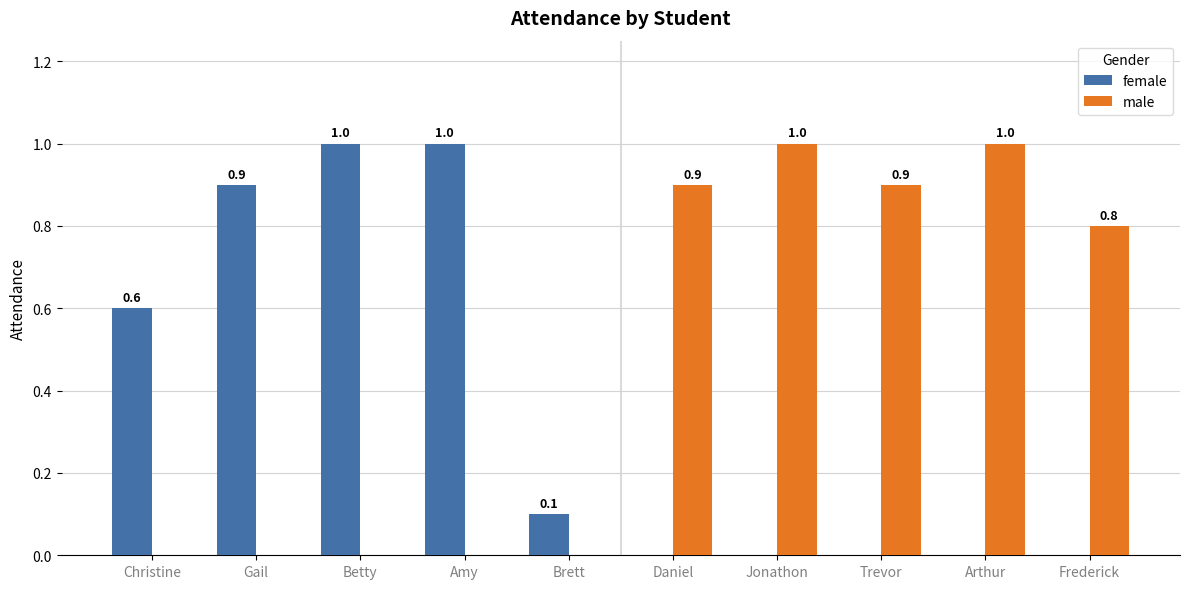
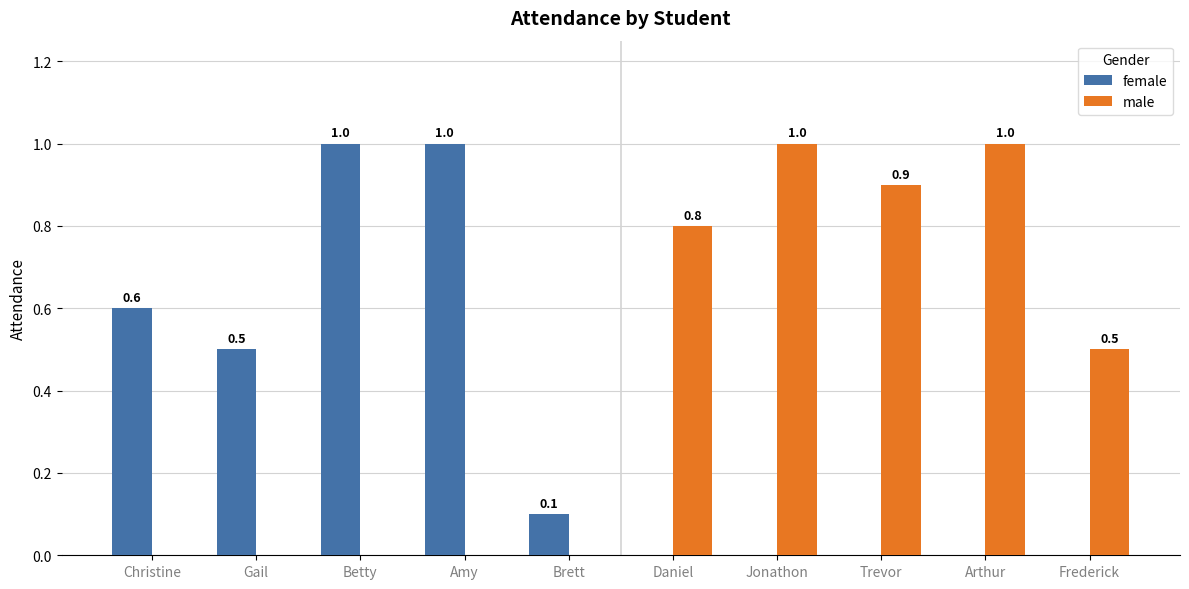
  {
    "female": {
      "Christine": 0.6,
-     "Gail": 0.9,
+     "Gail": 0.5,
      "Betty": 1.0,
      "Amy": 1.0,
      "Brett": 0.1
    },
    "male": {
-     "Daniel": 0.9,
+     "Daniel": 0.8,
      "Jonathon": 1.0,
      "Trevor": 0.9,
      "Arthur": 1.0,
-     "Frederick": 0.8
+     "Frederick": 0.5
    }
  }
